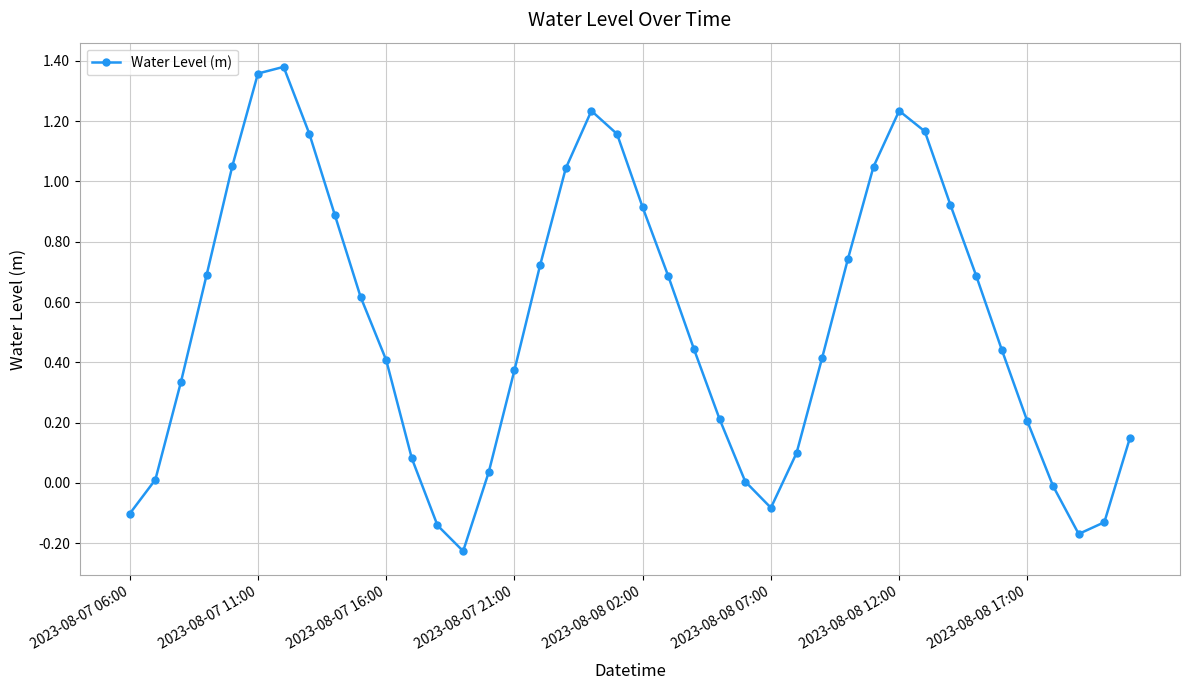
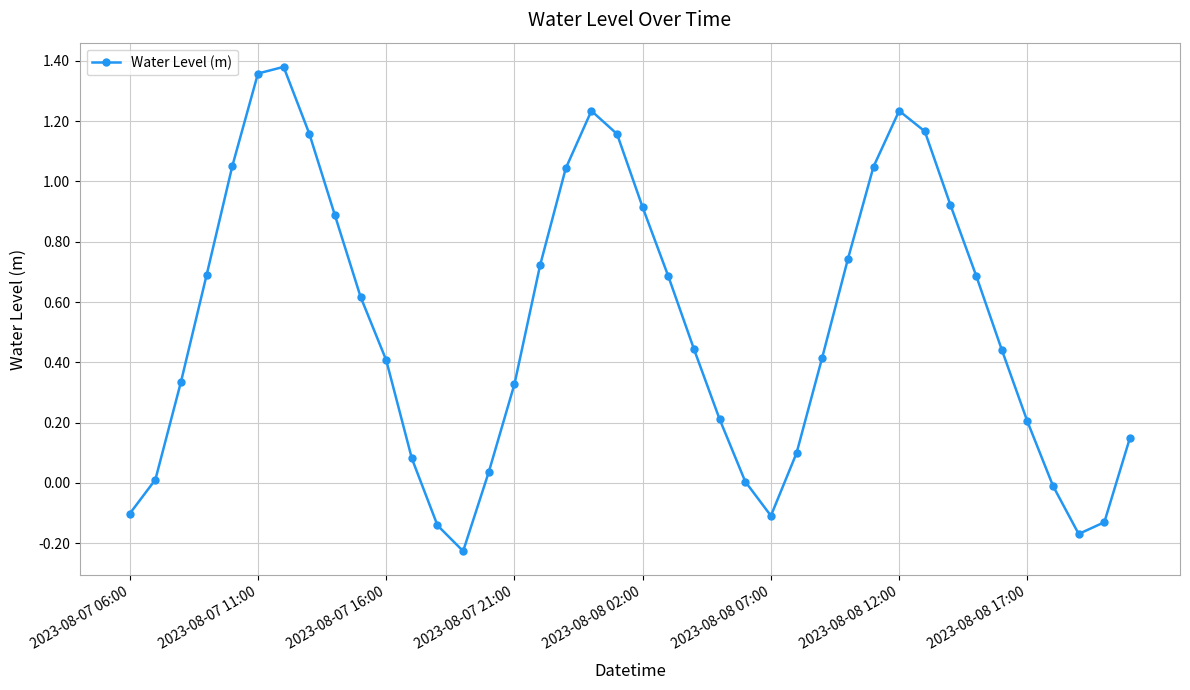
  {
    "2023-08-07 06:00": -0.10,
    "2023-08-07 11:00": 1.36,
    "2023-08-07 16:00": 0.41,
-   "2023-08-07 21:00": 0.37,
+   "2023-08-07 21:00": 0.33,
    "2023-08-08 02:00": 0.91,
-   "2023-08-08 07:00": -0.08,
+   "2023-08-08 07:00": -0.11,
    "2023-08-08 12:00": 1.23,
    "2023-08-08 17:00": 0.20
  }
